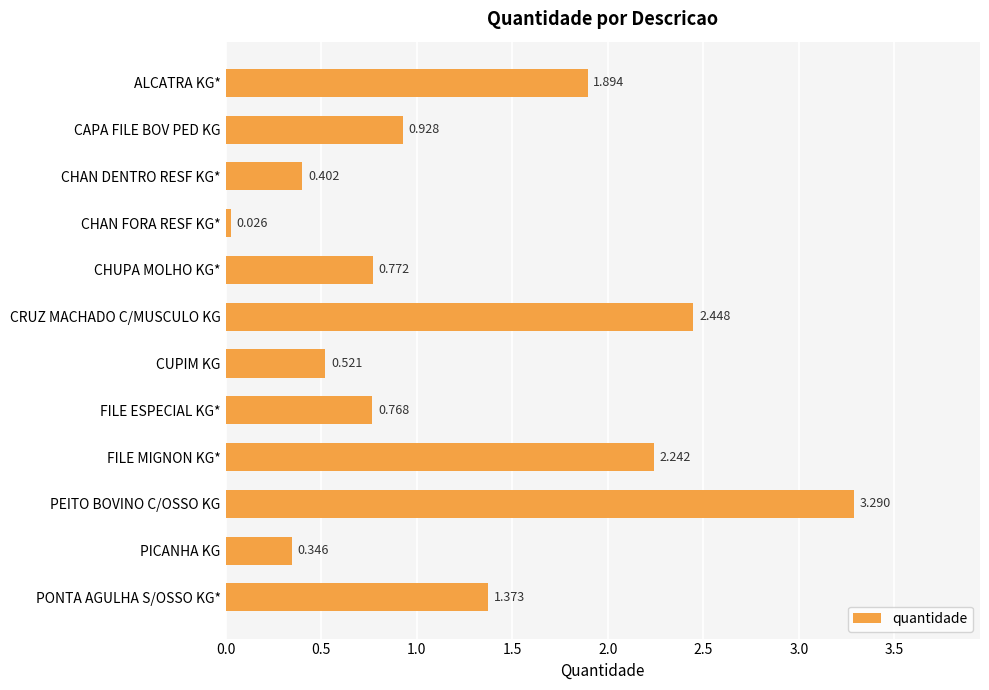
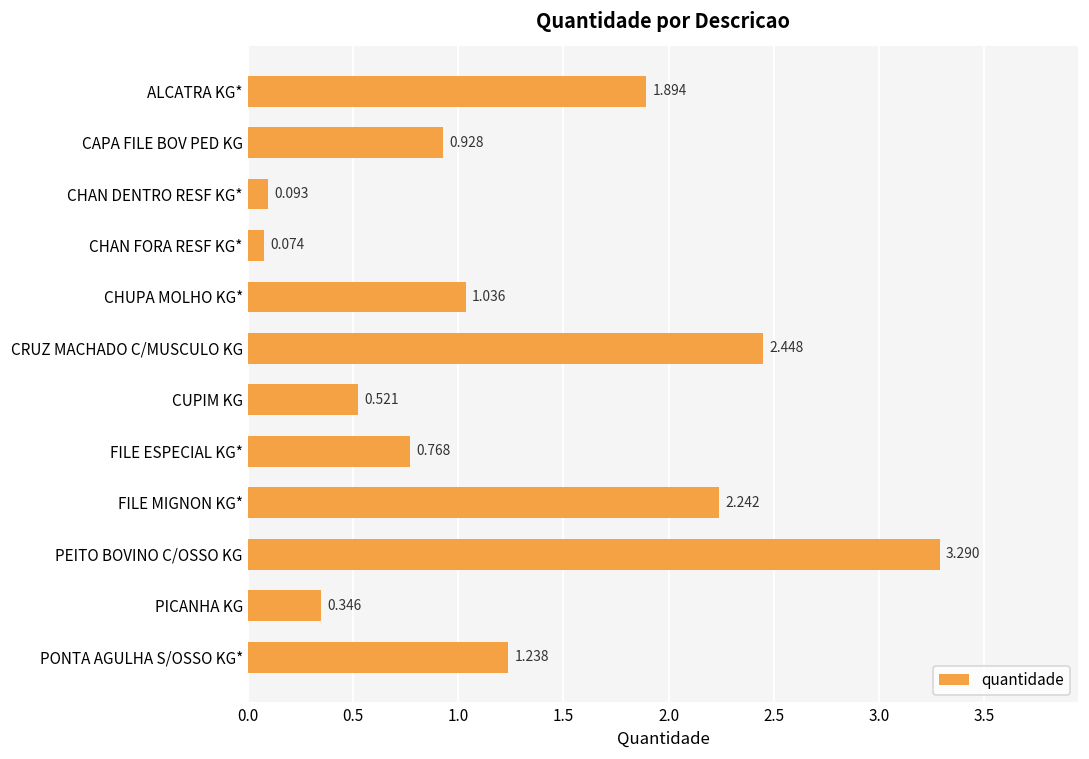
  {
    "ALCATRA KG*": 1.894,
    "CAPA FILE BOV PED KG": 0.928,
-   "CHAN DENTRO RESF KG*": 0.402,
-   "CHAN FORA RESF KG*": 0.026,
-   "CHUPA MOLHO KG*": 0.772,
+   "CHAN DENTRO RESF KG*": 0.093,
+   "CHAN FORA RESF KG*": 0.074,
+   "CHUPA MOLHO KG*": 1.036,
    "CRUZ MACHADO C/MUSCULO KG": 2.448,
    "CUPIM KG": 0.521,
    "FILE ESPECIAL KG*": 0.768,
    "FILE MIGNON KG*": 2.242,
    "PEITO BOVINO C/OSSO KG": 3.290,
    "PICANHA KG": 0.346,
-   "PONTA AGULHA S/OSSO KG*": 1.373
+   "PONTA AGULHA S/OSSO KG*": 1.238
  }
